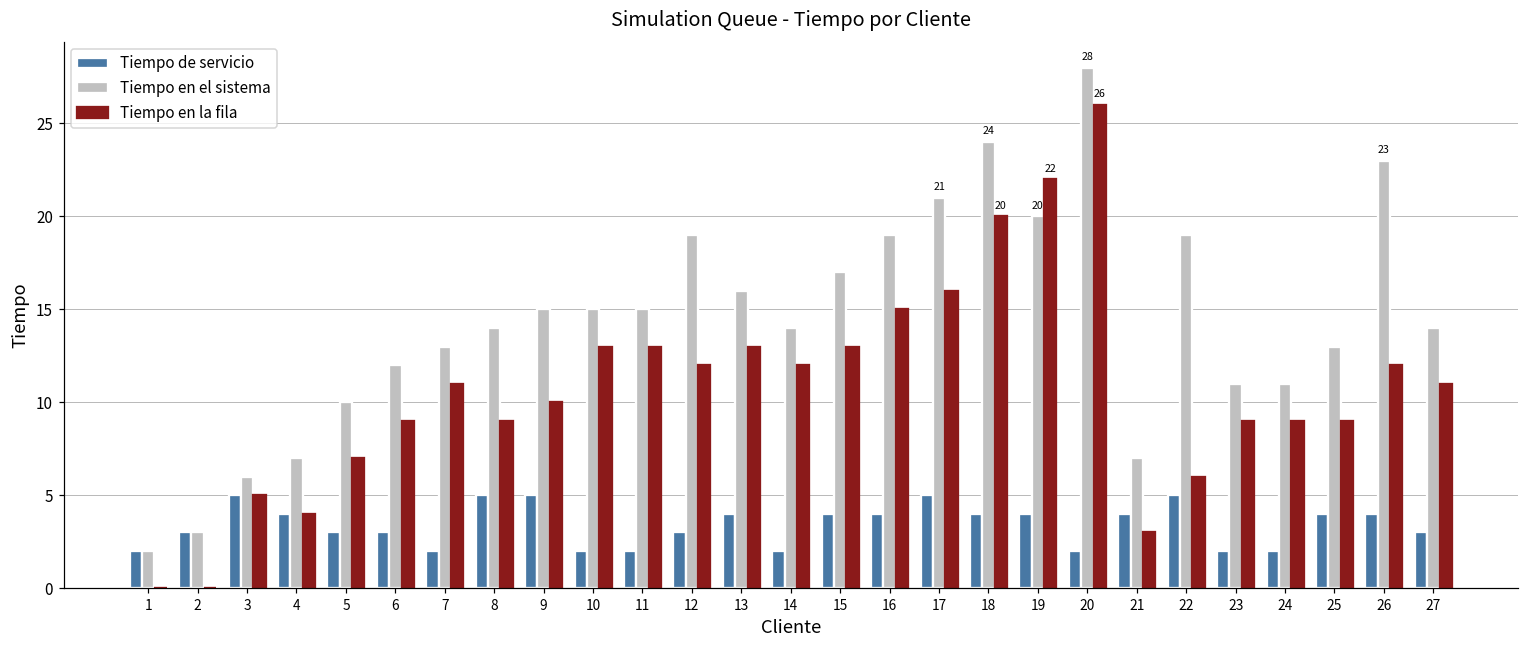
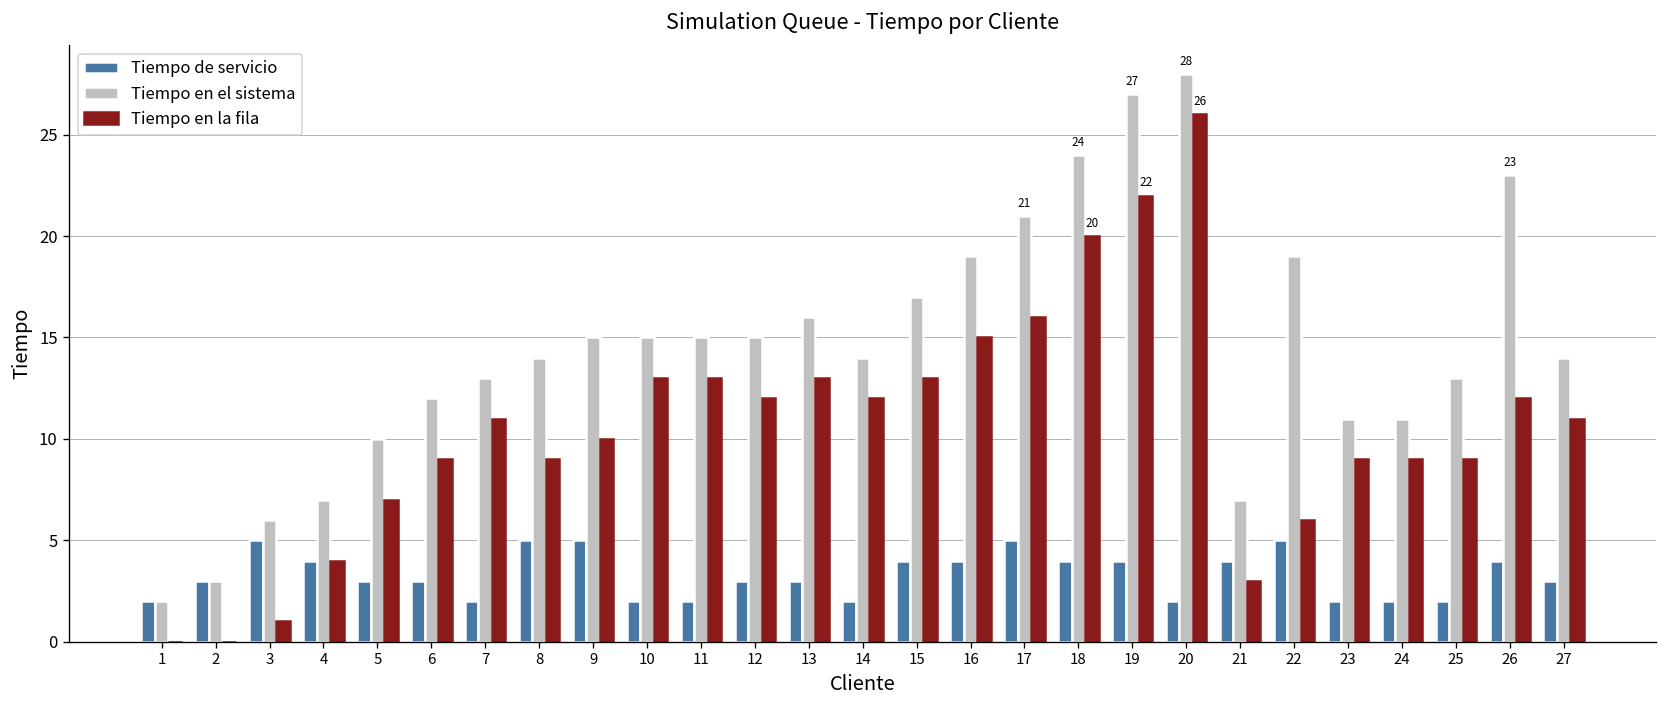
  {
    "Tiempo de servicio": {
      "1": 2,
      "2": 3,
      "3": 5,
      "4": 4,
      "5": 3,
      "6": 3,
      "7": 2,
      "8": 5,
      "9": 5,
      "10": 2,
      "11": 2,
      "12": 3,
-     "13": 4,
+     "13": 3,
      "14": 2,
      "15": 4,
      "16": 4,
      "17": 5,
      "18": 4,
      "19": 4,
      "20": 2,
      "21": 4,
      "22": 5,
      "23": 2,
      "24": 2,
-     "25": 4,
+     "25": 2,
      "26": 4,
      "27": 3
    },
    "Tiempo en el sistema": {
-     "12": 19,
+     "12": 15,
      "17": 21,
      "18": 24,
-     "19": 20,
+     "19": 27,
      "20": 28,
      "26": 23
    },
    "Tiempo en la fila": {
      "1": 0,
      "2": 0,
-     "3": 5,
+     "3": 1,
      "4": 4,
      "5": 7,
      "6": 9,
      "7": 11,
      "8": 9,
      "9": 10,
      "10": 13,
      "11": 13,
      "12": 12,
      "13": 13,
      "14": 12,
      "15": 13,
      "16": 15,
      "17": 16,
      "21": 3,
      "22": 6,
      "23": 9,
      "24": 9,
      "25": 9,
      "26": 12,
      "27": 11
    }
  }
